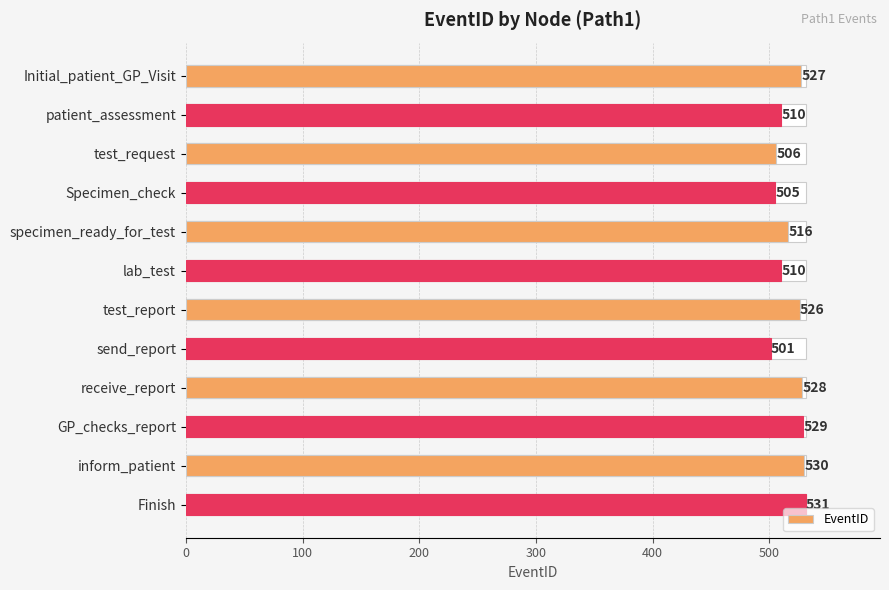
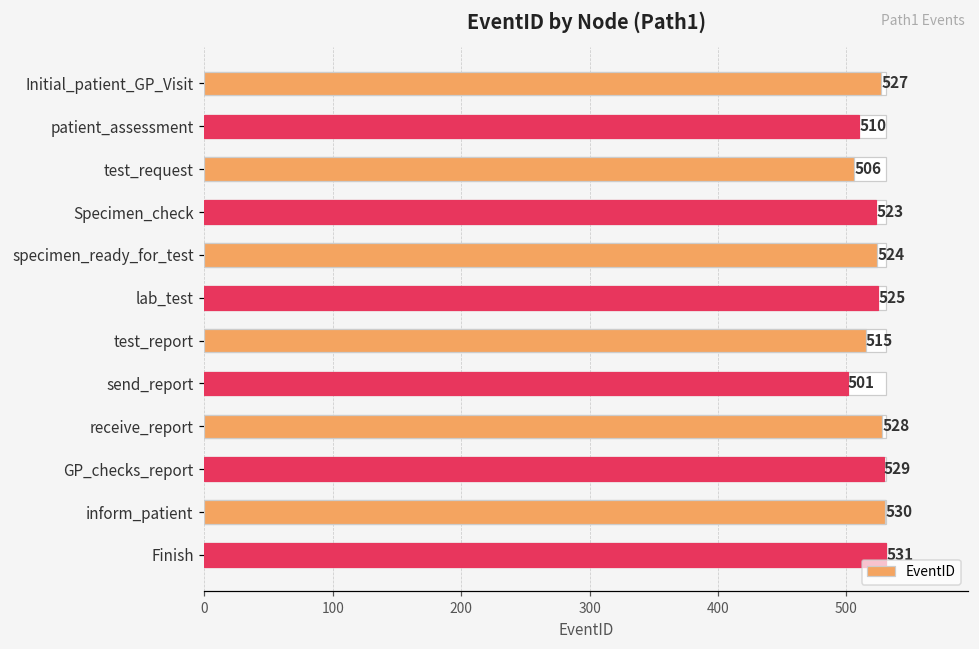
  {
    "EventID": {
-     "Specimen_check": 505,
-     "specimen_ready_for_test": 516,
-     "lab_test": 510,
-     "test_report": 526,
+     "Specimen_check": 523,
+     "specimen_ready_for_test": 524,
+     "lab_test": 525,
+     "test_report": 515,
      "inform_patient": 530
    }
  }
